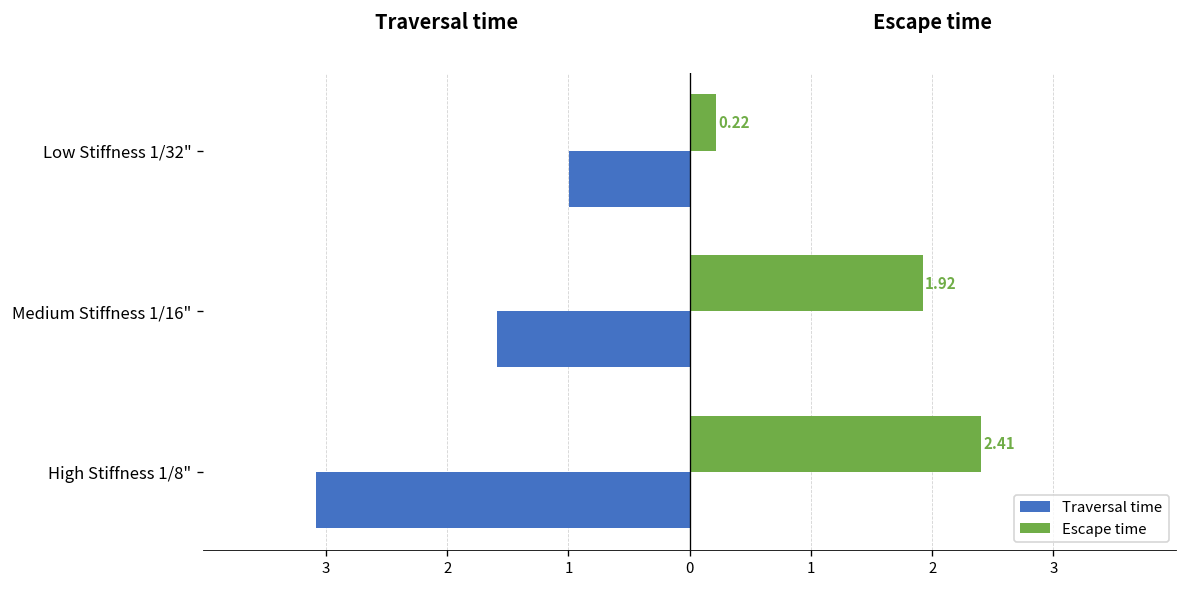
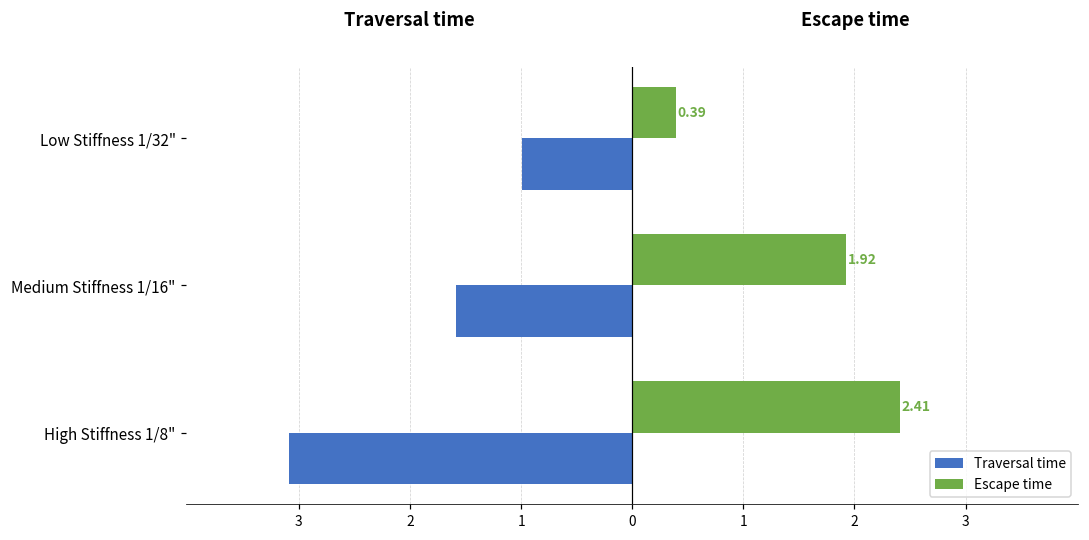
  {
    "Escape time": {
-     "Low Stiffness 1/32\"": 0.22,
+     "Low Stiffness 1/32\"": 0.39,
      "Medium Stiffness 1/16\"": 1.92,
      "High Stiffness 1/8\"": 2.41
    }
  }
